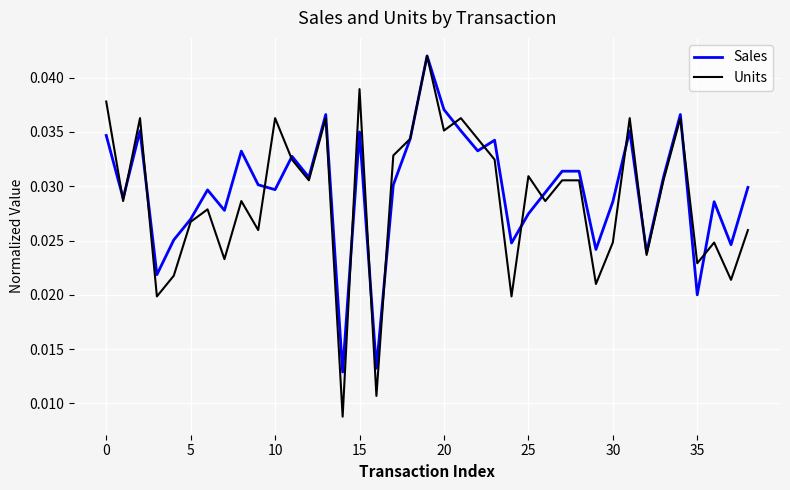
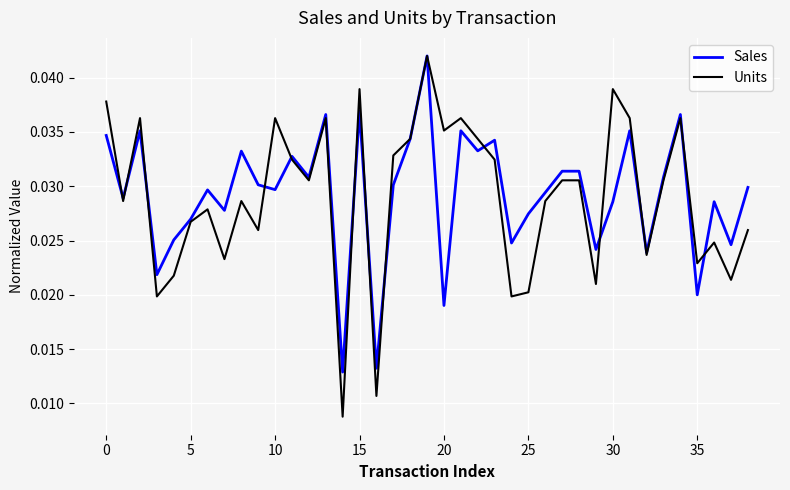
  {
    "Sales": {
      "0": 0.0347,
      "5": 0.0270,
      "10": 0.0297,
-     "15": 0.0350,
-     "20": 0.0371,
+     "15": 0.0370,
+     "20": 0.0190,
      "25": 0.0275,
      "30": 0.0286,
      "35": 0.0200
    },
    "Units": {
      "0": 0.0378,
      "5": 0.0267,
      "10": 0.0363,
      "15": 0.0389,
      "20": 0.0351,
-     "25": 0.0309,
-     "30": 0.0248,
+     "25": 0.0202,
+     "30": 0.0389,
      "35": 0.0229
    }
  }
